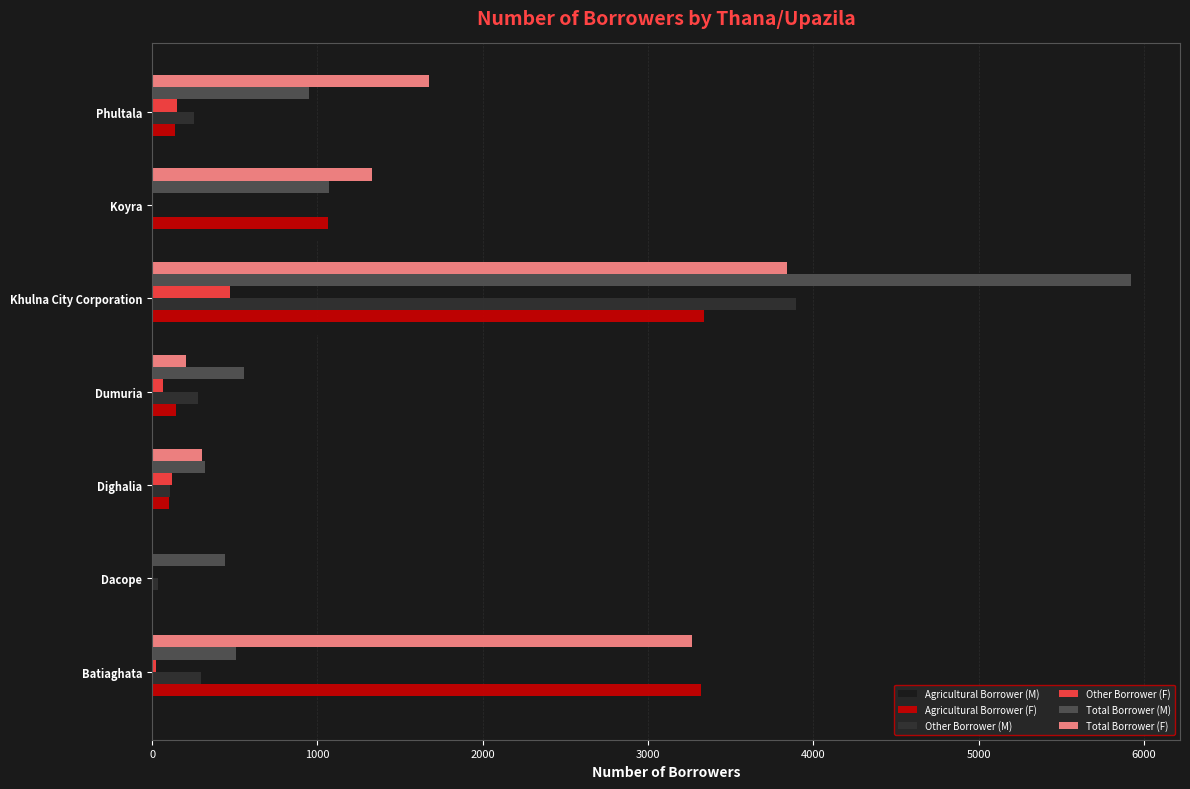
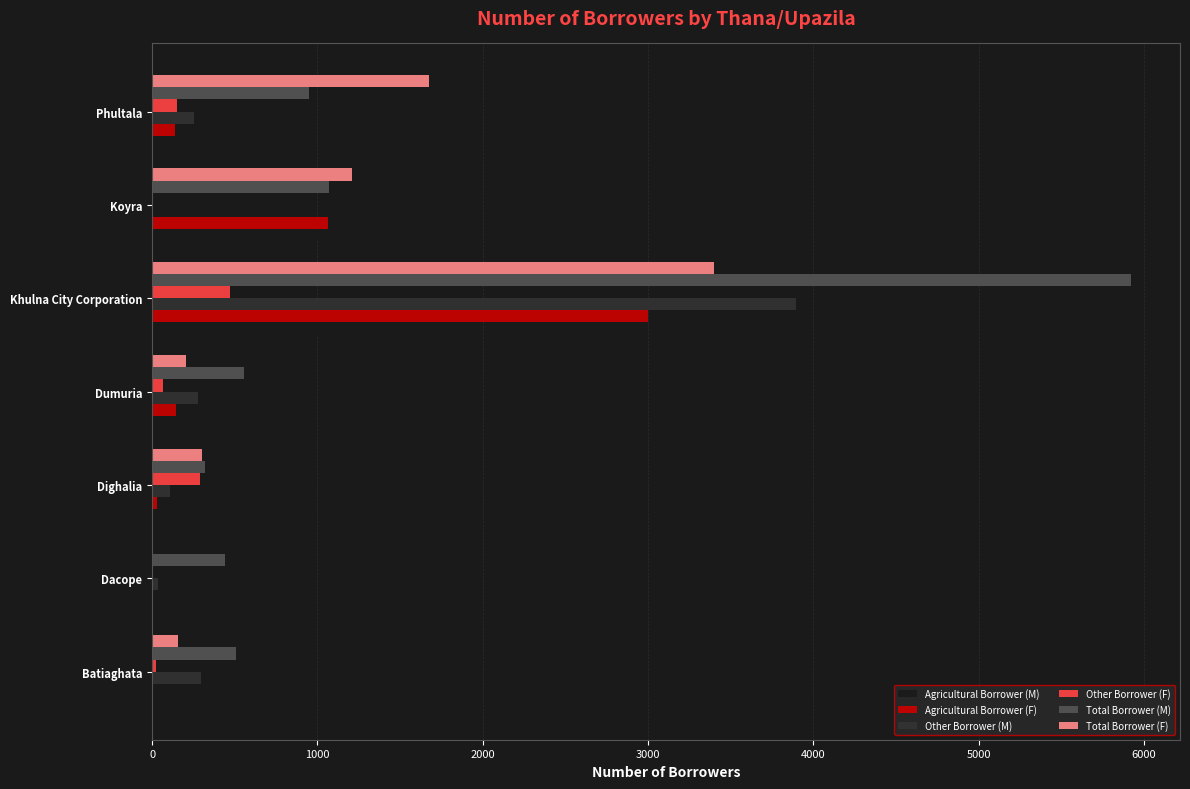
  {
    "Agricultural Borrower (F)": {
      "Phultala": 140,
      "Koyra": 1070,
-     "Khulna City Corporation": 3340,
+     "Khulna City Corporation": 3000,
      "Dumuria": 140,
-     "Dighalia": 100,
+     "Dighalia": 30,
      "Dacope": 0,
-     "Batiaghata": 3320
+     "Batiaghata": 0
    },
    "Other Borrower (F)": {
      "Phultala": 150,
      "Koyra": 0,
      "Khulna City Corporation": 470,
      "Dumuria": 70,
-     "Dighalia": 120,
+     "Dighalia": 290,
      "Dacope": 0,
      "Batiaghata": 20
    },
    "Total Borrower (F)": {
      "Phultala": 1680,
-     "Koyra": 1330,
-     "Khulna City Corporation": 3840,
+     "Koyra": 1210,
+     "Khulna City Corporation": 3400,
      "Dumuria": 200,
      "Dighalia": 300,
      "Dacope": 0,
-     "Batiaghata": 3270
+     "Batiaghata": 160
    }
  }
